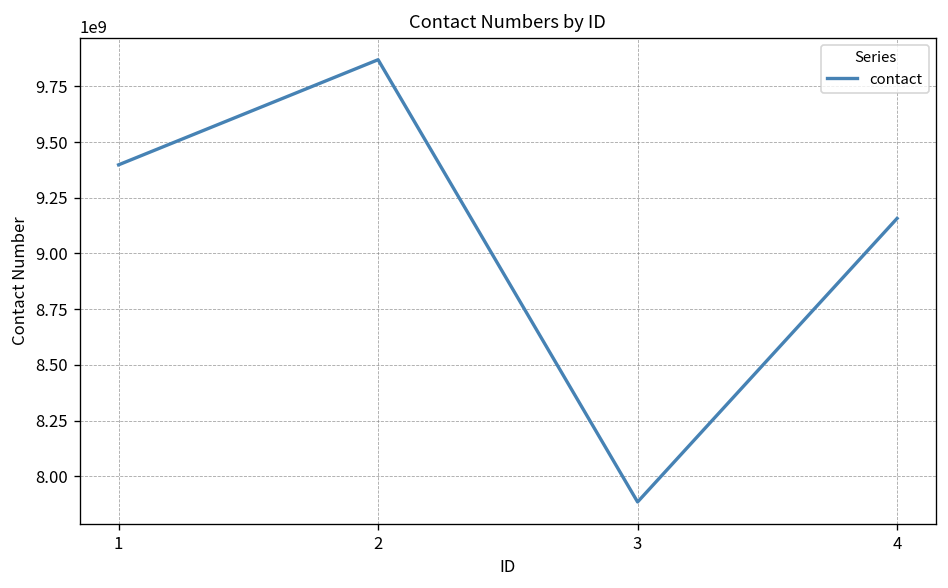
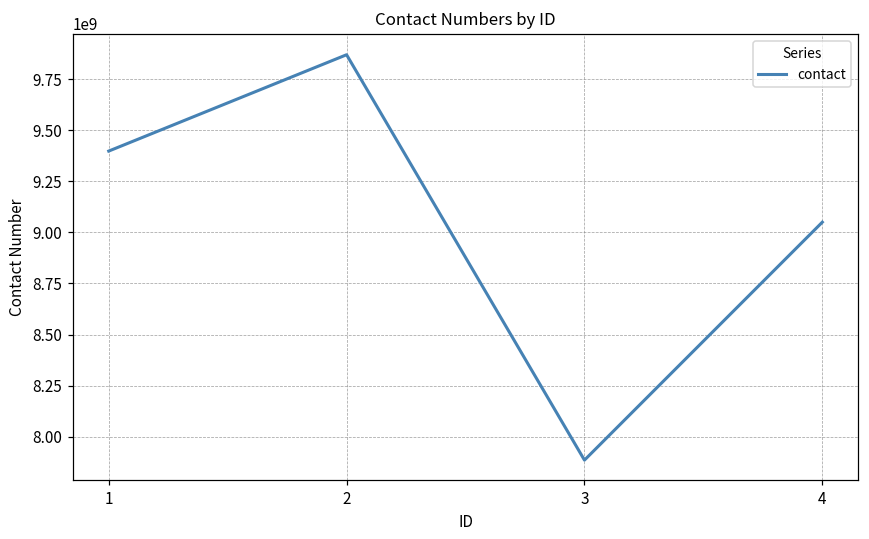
  {
    "1": 9400000000,
    "2": 9870000000,
    "3": 7890000000,
-   "4": 9160000000
+   "4": 9050000000
  }
